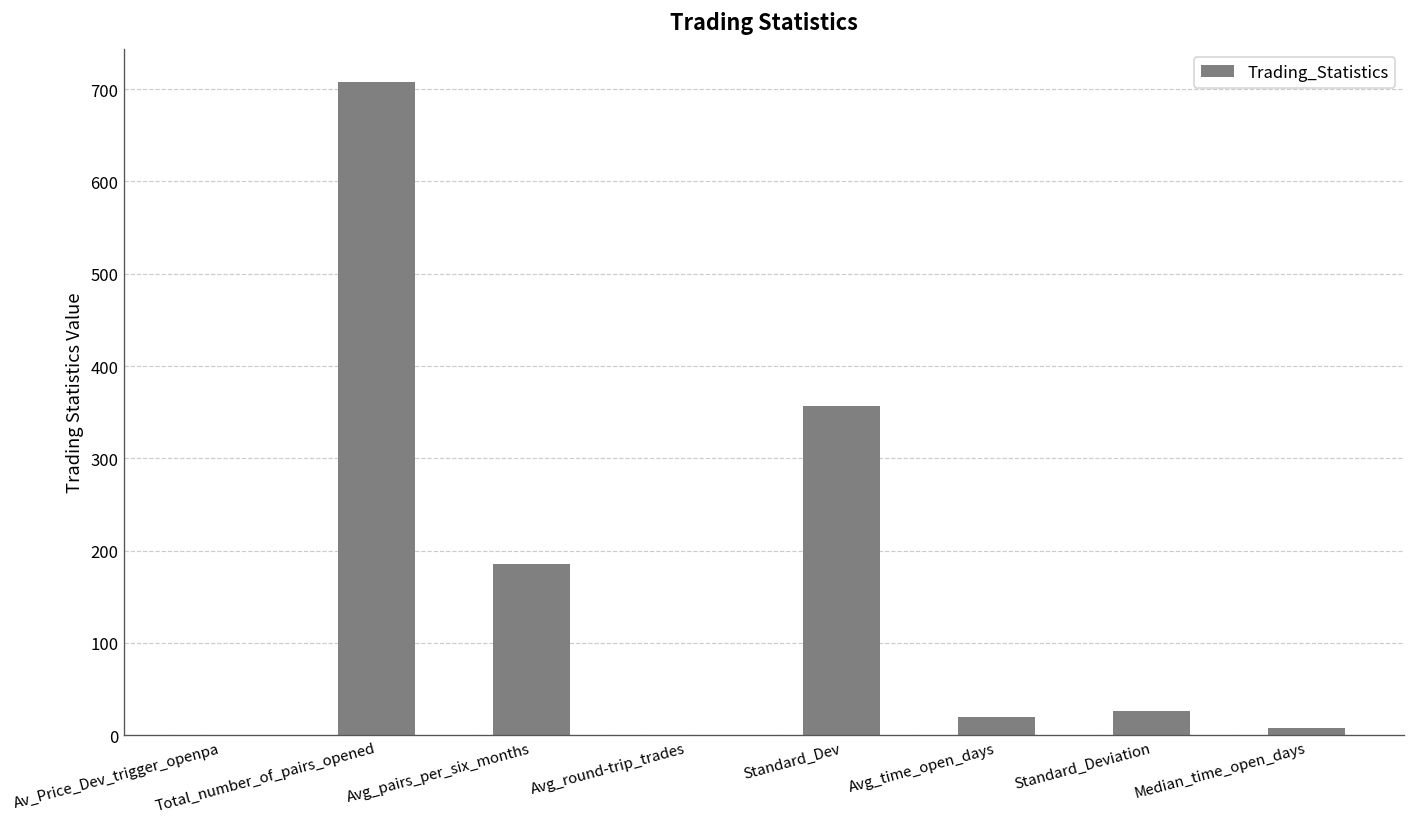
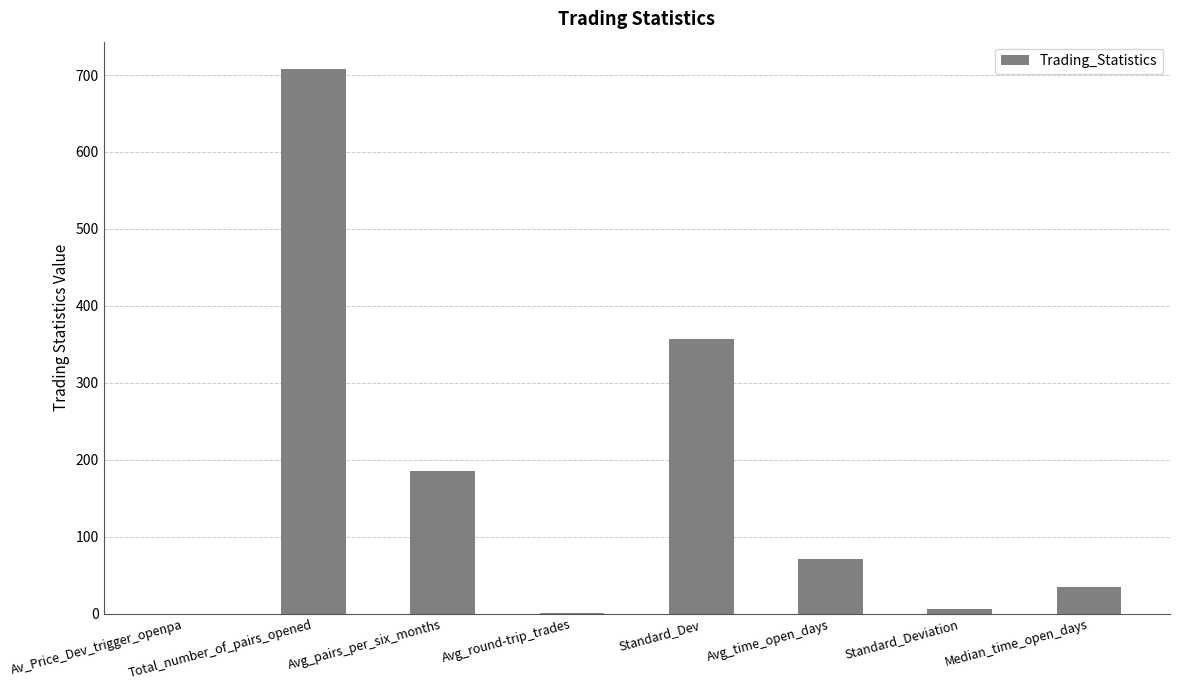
  {
    "Total_number_of_pairs_opened": 710,
    "Avg_pairs_per_six_months": 190,
    "Standard_Dev": 360,
-   "Avg_time_open_days": 20,
-   "Standard_Deviation": 30,
-   "Median_time_open_days": 10
+   "Avg_time_open_days": 70,
+   "Standard_Deviation": 10,
+   "Median_time_open_days": 40
  }
